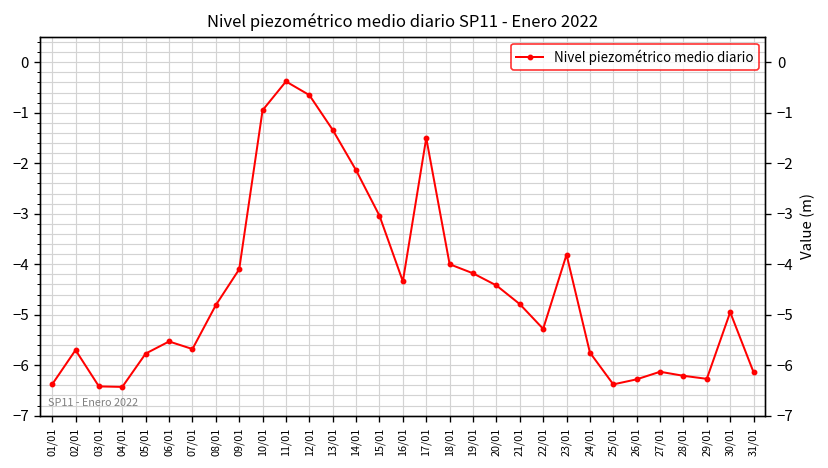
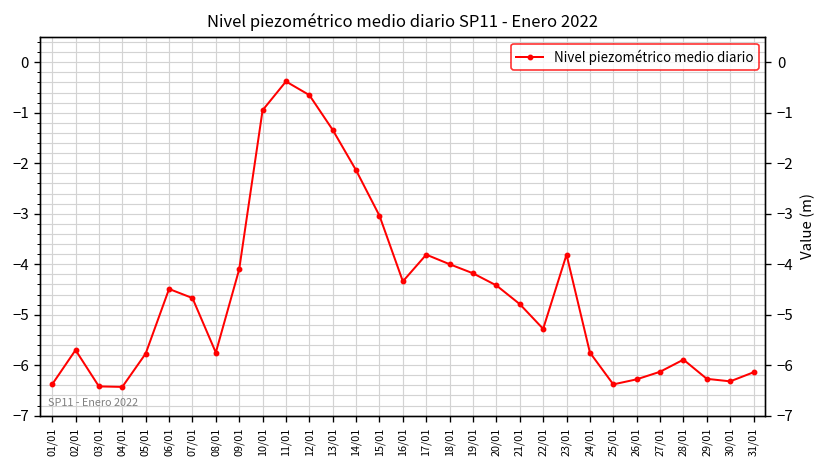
  {
    "01/01": -6.4,
    "02/01": -5.7,
    "05/01": -5.8,
-   "06/01": -5.5,
-   "07/01": -5.7,
-   "08/01": -4.8,
+   "06/01": -4.5,
+   "07/01": -4.7,
+   "08/01": -5.8,
    "09/01": -4.1,
    "10/01": -1.0,
    "11/01": -0.4,
    "12/01": -0.7,
    "13/01": -1.3,
    "14/01": -2.1,
    "15/01": -3.0,
    "16/01": -4.3,
-   "17/01": -1.5,
+   "17/01": -3.8,
    "18/01": -4.0,
    "19/01": -4.2,
    "20/01": -4.4,
    "21/01": -4.8,
    "22/01": -5.3,
    "23/01": -3.8,
    "24/01": -5.8,
    "25/01": -6.4,
    "26/01": -6.3,
    "27/01": -6.1,
-   "28/01": -6.2,
+   "28/01": -5.9,
    "29/01": -6.3,
-   "30/01": -5.0,
+   "30/01": -6.3,
    "31/01": -6.1
  }
